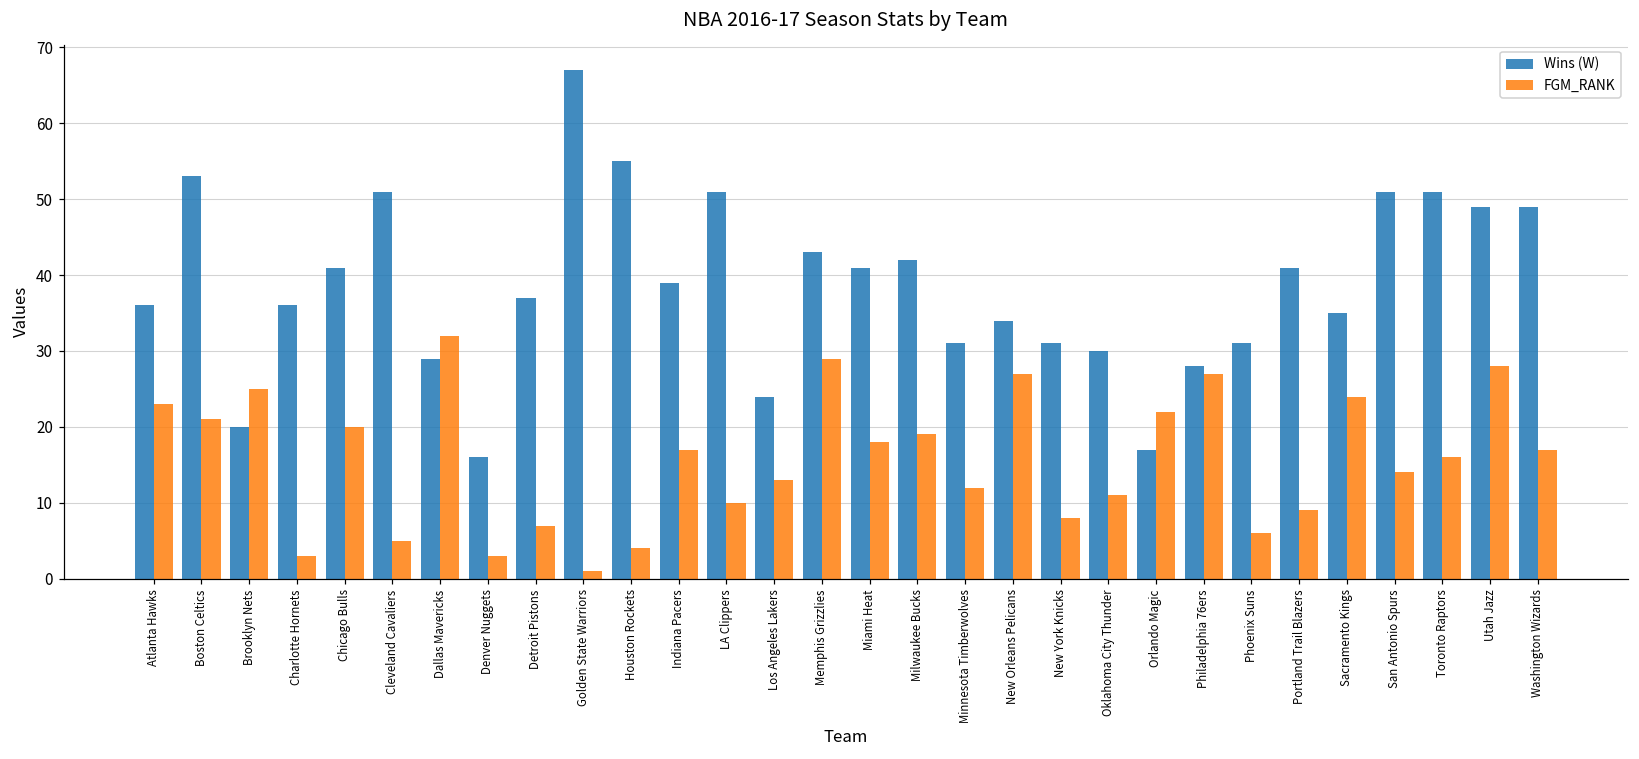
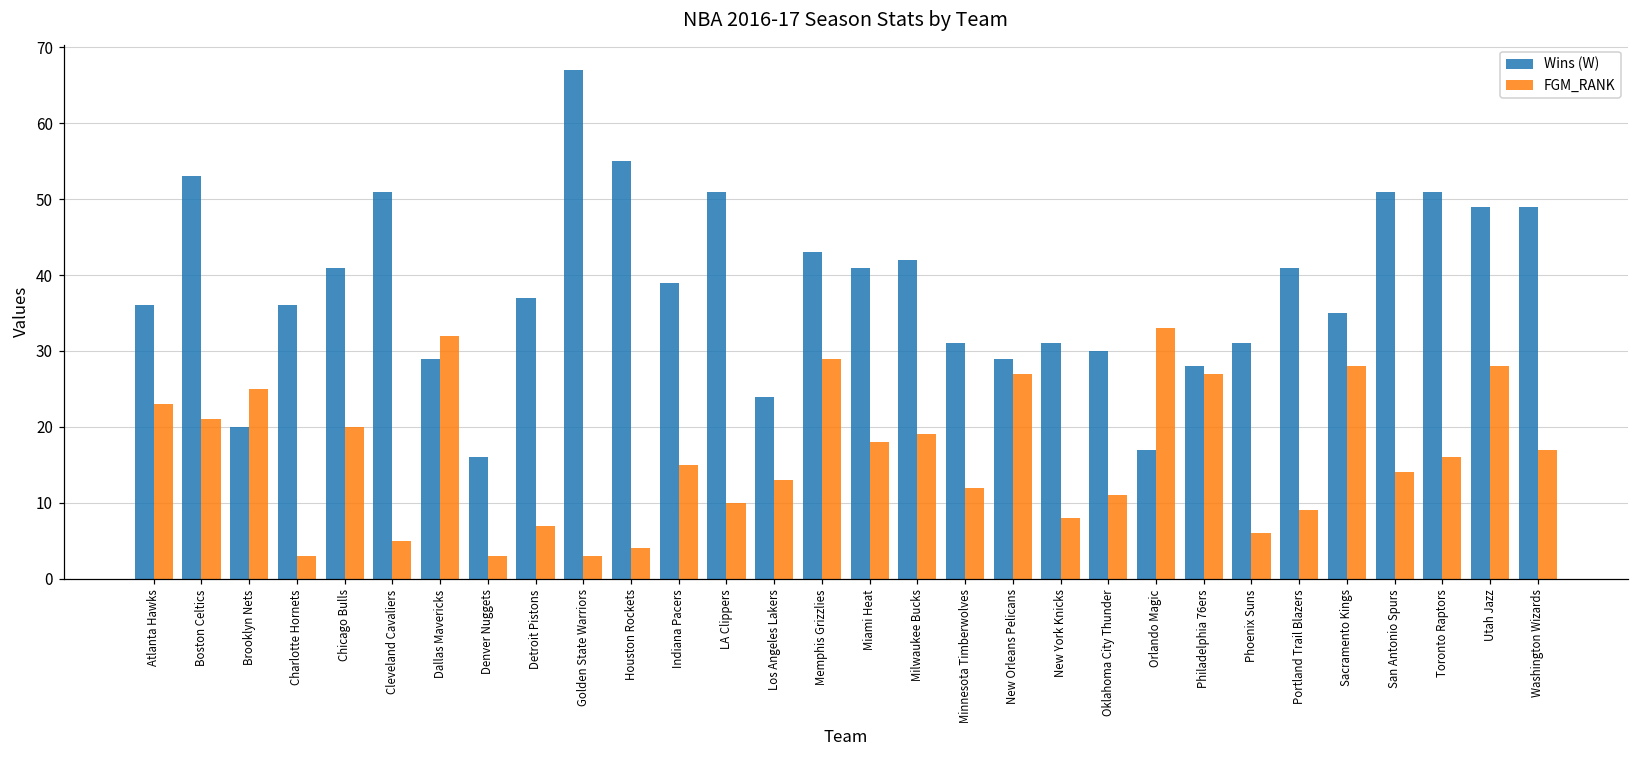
  {
    "Wins (W)": {
      "Atlanta Hawks": 36,
      "Boston Celtics": 53,
      "Brooklyn Nets": 20,
      "Charlotte Hornets": 36,
      "Chicago Bulls": 41,
      "Cleveland Cavaliers": 51,
      "Dallas Mavericks": 29,
      "Denver Nuggets": 16,
      "Detroit Pistons": 37,
      "Golden State Warriors": 67,
      "Houston Rockets": 55,
      "Indiana Pacers": 39,
      "LA Clippers": 51,
      "Los Angeles Lakers": 24,
      "Memphis Grizzlies": 43,
      "Miami Heat": 41,
      "Milwaukee Bucks": 42,
      "Minnesota Timberwolves": 31,
-     "New Orleans Pelicans": 34,
+     "New Orleans Pelicans": 29,
      "New York Knicks": 31,
      "Oklahoma City Thunder": 30,
      "Orlando Magic": 17,
      "Philadelphia 76ers": 28,
      "Phoenix Suns": 31,
      "Portland Trail Blazers": 41,
      "Sacramento Kings": 35,
      "San Antonio Spurs": 51,
      "Toronto Raptors": 51,
      "Utah Jazz": 49,
      "Washington Wizards": 49
    },
    "FGM_RANK": {
      "Atlanta Hawks": 23,
      "Boston Celtics": 21,
      "Brooklyn Nets": 25,
      "Charlotte Hornets": 3,
      "Chicago Bulls": 20,
      "Cleveland Cavaliers": 5,
      "Dallas Mavericks": 32,
      "Denver Nuggets": 3,
      "Detroit Pistons": 7,
-     "Golden State Warriors": 1,
+     "Golden State Warriors": 3,
      "Houston Rockets": 4,
-     "Indiana Pacers": 17,
+     "Indiana Pacers": 15,
      "LA Clippers": 10,
      "Los Angeles Lakers": 13,
      "Memphis Grizzlies": 29,
      "Miami Heat": 18,
      "Milwaukee Bucks": 19,
      "Minnesota Timberwolves": 12,
      "New Orleans Pelicans": 27,
      "New York Knicks": 8,
      "Oklahoma City Thunder": 11,
-     "Orlando Magic": 22,
+     "Orlando Magic": 33,
      "Philadelphia 76ers": 27,
      "Phoenix Suns": 6,
      "Portland Trail Blazers": 9,
-     "Sacramento Kings": 24,
+     "Sacramento Kings": 28,
      "San Antonio Spurs": 14,
      "Toronto Raptors": 16,
      "Utah Jazz": 28,
      "Washington Wizards": 17
    }
  }
